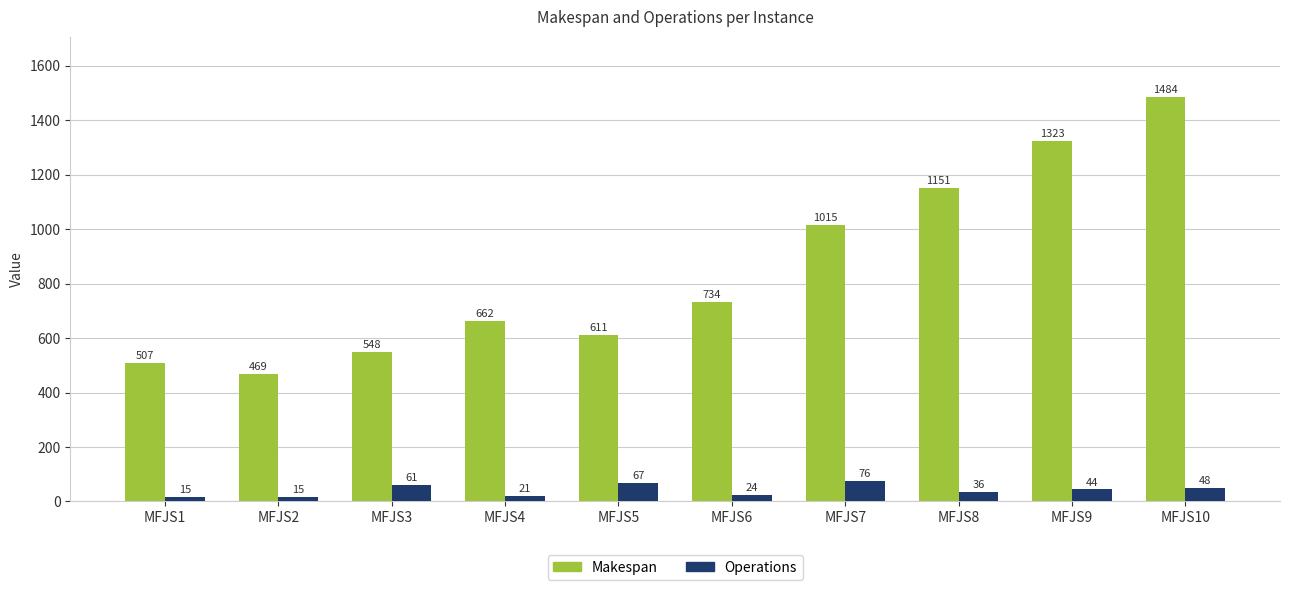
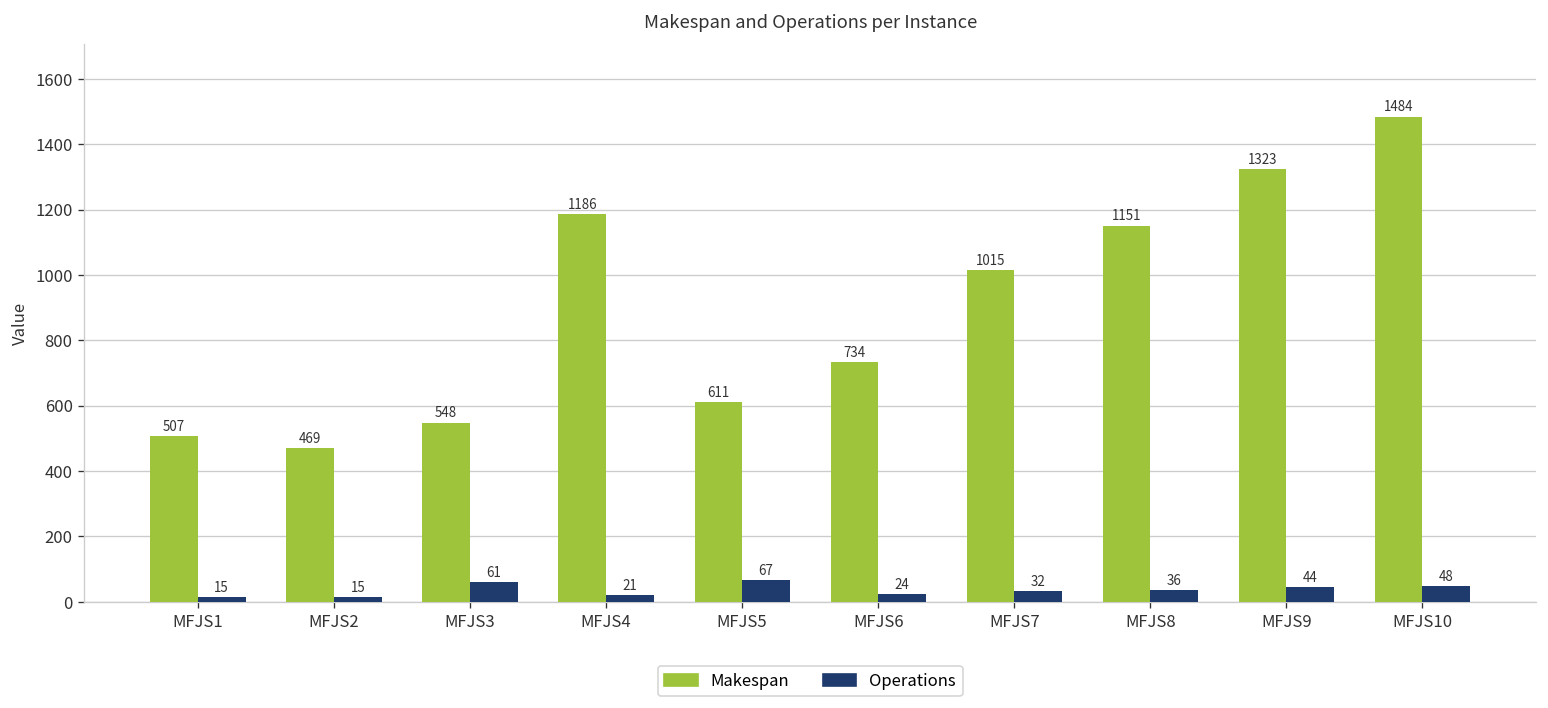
  {
    "Makespan": {
      "MFJS1": 507,
      "MFJS2": 469,
      "MFJS3": 548,
-     "MFJS4": 662,
+     "MFJS4": 1186,
      "MFJS5": 611,
      "MFJS6": 734,
      "MFJS7": 1015,
      "MFJS8": 1151,
      "MFJS9": 1323,
      "MFJS10": 1484
    },
    "Operations": {
      "MFJS1": 15,
      "MFJS2": 15,
      "MFJS3": 61,
      "MFJS4": 21,
      "MFJS5": 67,
      "MFJS6": 24,
-     "MFJS7": 76,
+     "MFJS7": 32,
      "MFJS8": 36,
      "MFJS9": 44,
      "MFJS10": 48
    }
  }
